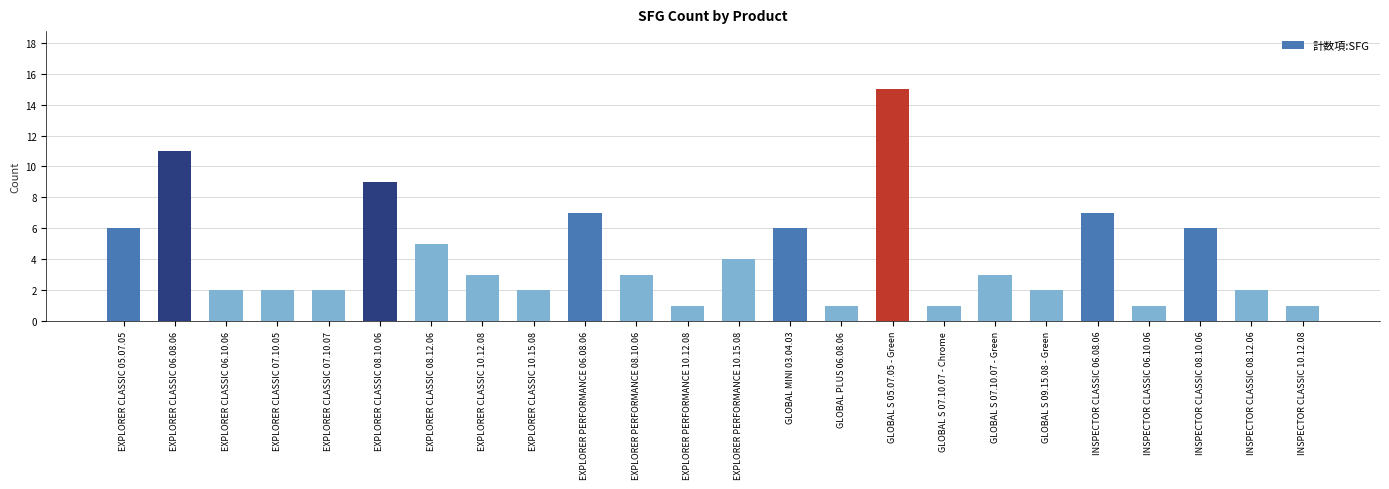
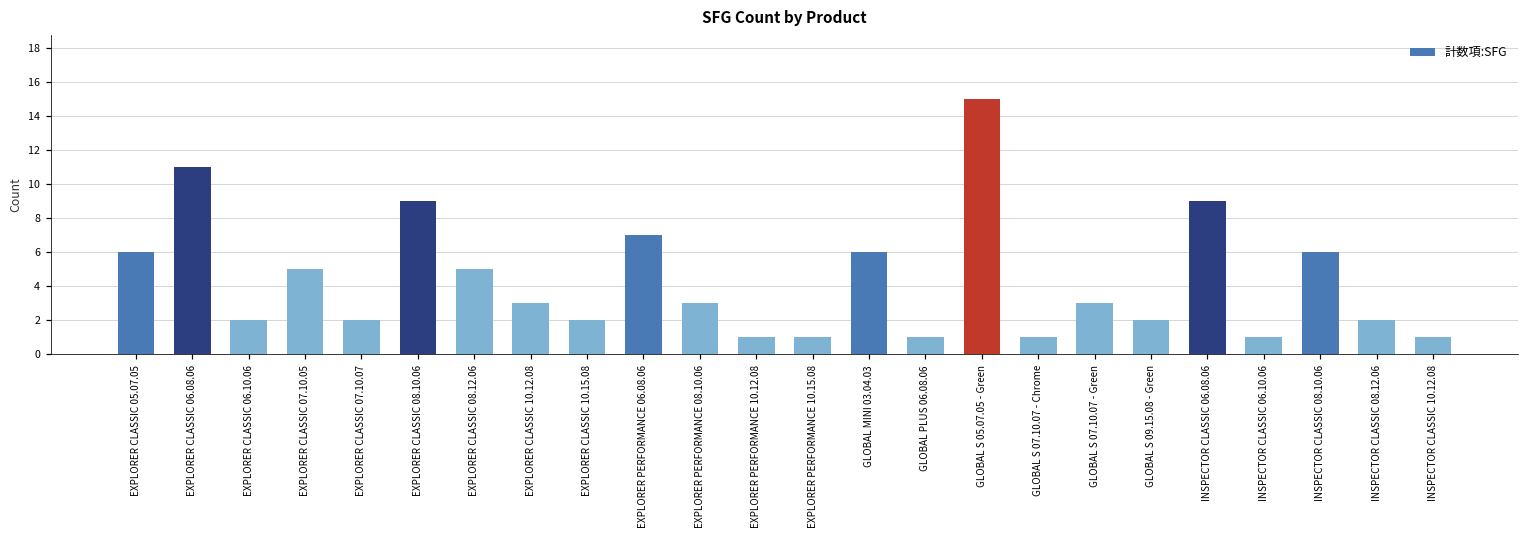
  {
    "EXPLORER CLASSIC 05.07.05": 6,
    "EXPLORER CLASSIC 06.08.06": 11,
    "EXPLORER CLASSIC 06.10.06": 2,
-   "EXPLORER CLASSIC 07.10.05": 2,
+   "EXPLORER CLASSIC 07.10.05": 5,
    "EXPLORER CLASSIC 07.10.07": 2,
    "EXPLORER CLASSIC 08.10.06": 9,
    "EXPLORER CLASSIC 08.12.06": 5,
    "EXPLORER CLASSIC 10.12.08": 3,
    "EXPLORER CLASSIC 10.15.08": 2,
    "EXPLORER PERFORMANCE 06.08.06": 7,
    "EXPLORER PERFORMANCE 08.10.06": 3,
    "EXPLORER PERFORMANCE 10.12.08": 1,
-   "EXPLORER PERFORMANCE 10.15.08": 4,
+   "EXPLORER PERFORMANCE 10.15.08": 1,
    "GLOBAL MINI 03.04.03": 6,
    "GLOBAL PLUS 06.08.06": 1,
    "GLOBAL S 05.07.05 - Green": 15,
    "GLOBAL S 07.10.07 - Chrome": 1,
    "GLOBAL S 07.10.07 - Green": 3,
    "GLOBAL S 09.15.08 - Green": 2,
-   "INSPECTOR CLASSIC 06.08.06": 7,
+   "INSPECTOR CLASSIC 06.08.06": 9,
    "INSPECTOR CLASSIC 06.10.06": 1,
    "INSPECTOR CLASSIC 08.10.06": 6,
    "INSPECTOR CLASSIC 08.12.06": 2,
    "INSPECTOR CLASSIC 10.12.08": 1
  }
